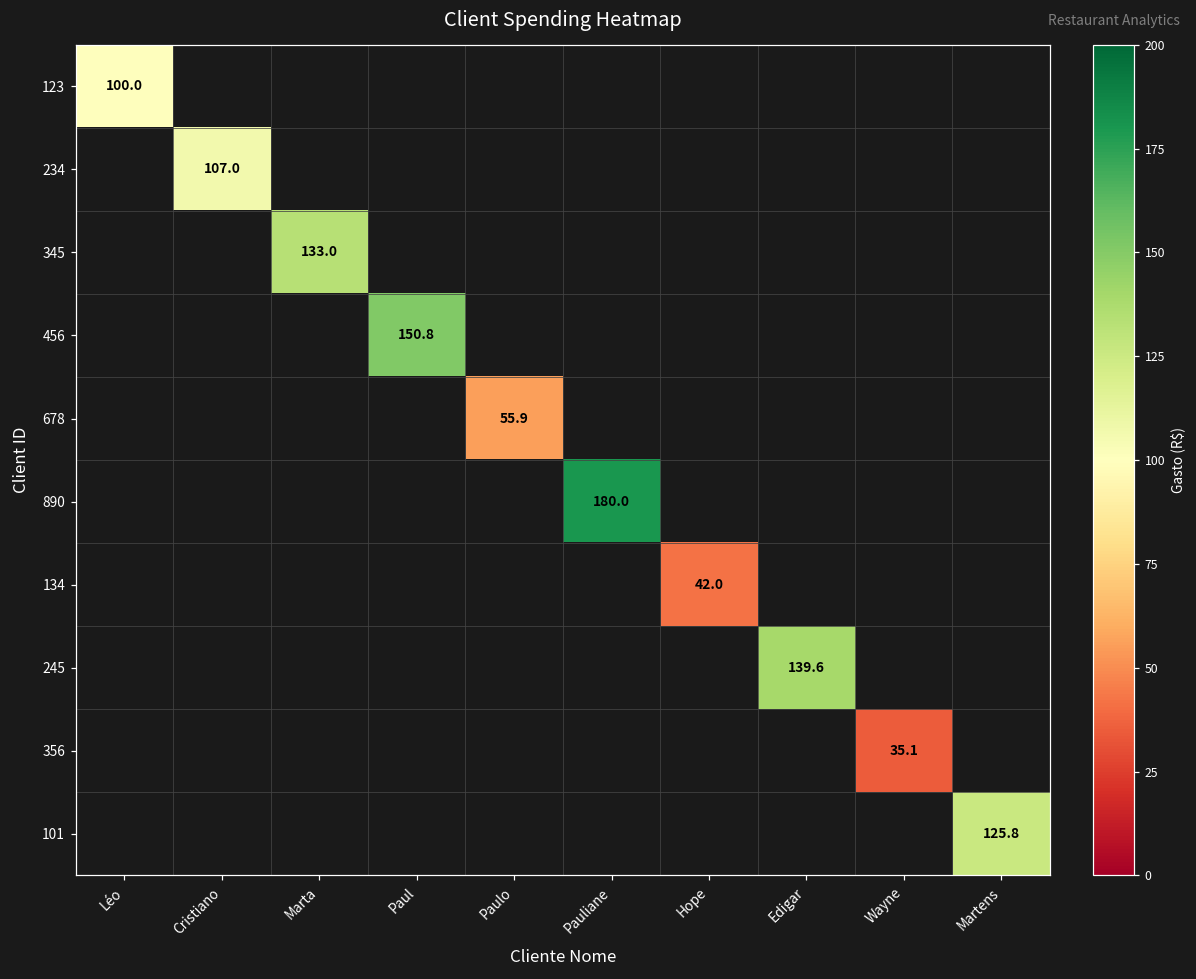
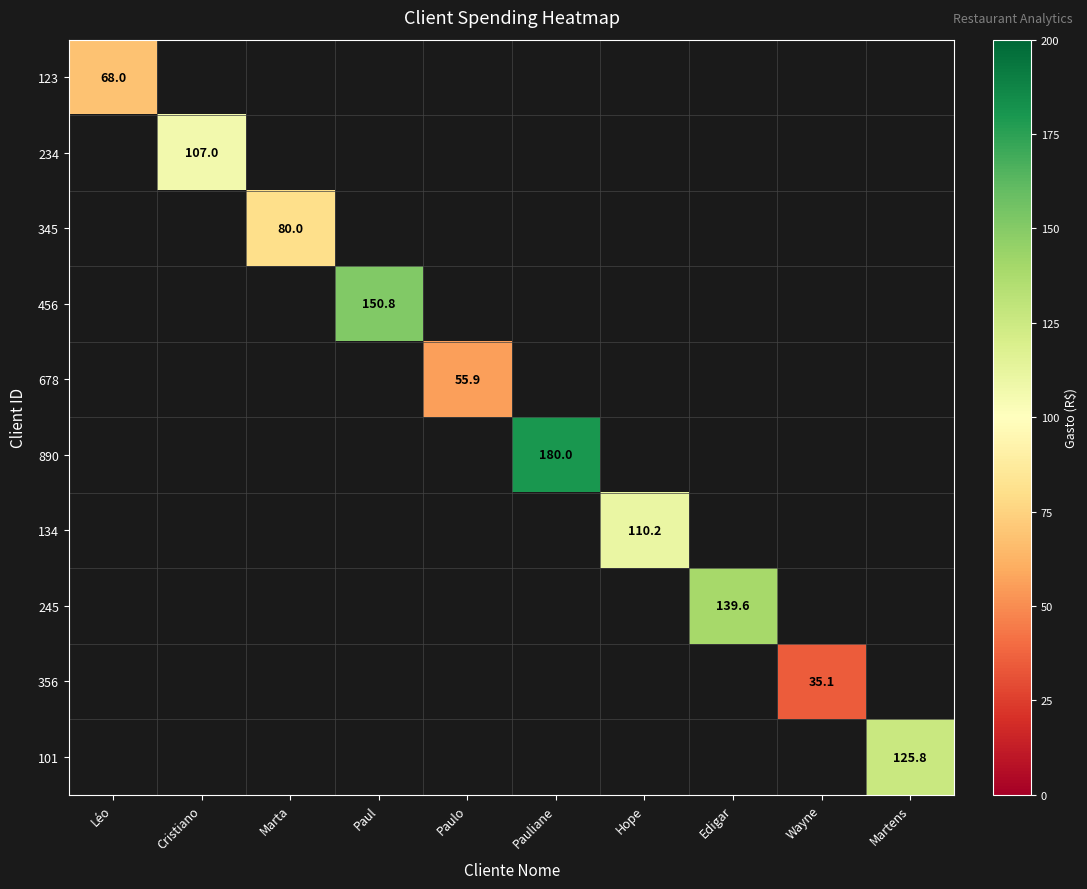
  {
    "123": {
-     "Léo": 100.0
+     "Léo": 68.0
    },
    "234": {
      "Cristiano": 107.0
    },
    "345": {
-     "Marta": 133.0
+     "Marta": 80.0
    },
    "456": {
      "Paul": 150.8
    },
    "678": {
      "Paulo": 55.9
    },
    "890": {
      "Pauliane": 180.0
    },
    "134": {
-     "Hope": 42.0
+     "Hope": 110.2
    },
    "245": {
      "Edigar": 139.6
    },
    "356": {
      "Wayne": 35.1
    },
    "101": {
      "Martens": 125.8
    }
  }
